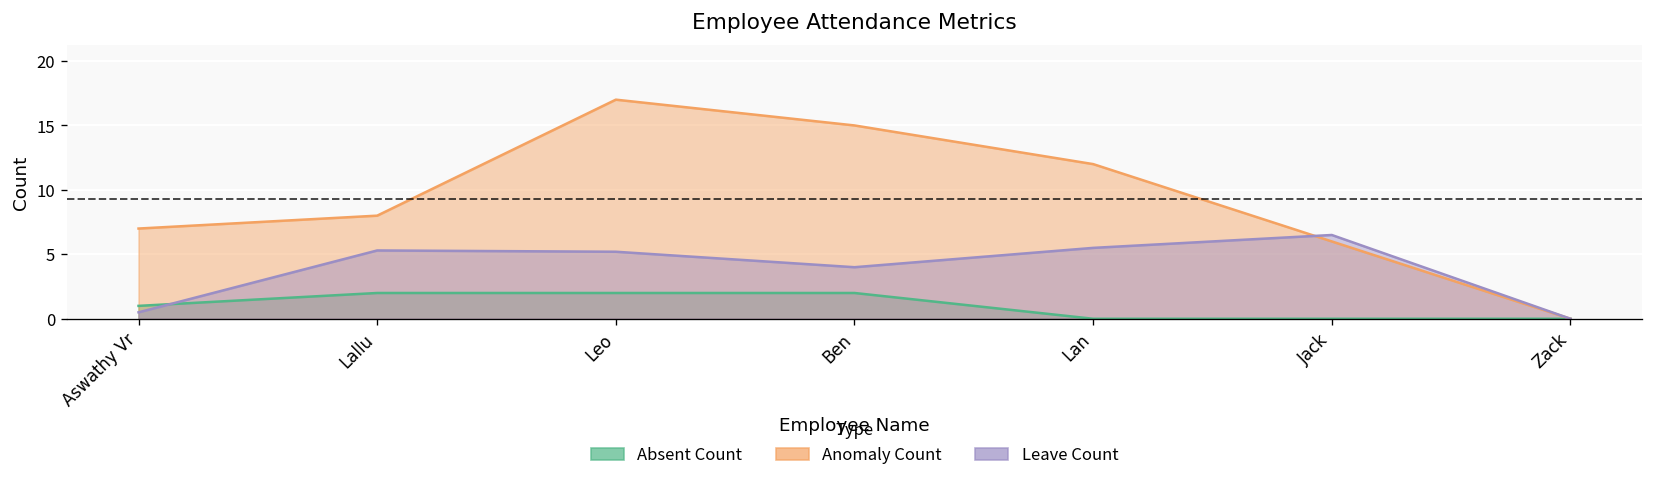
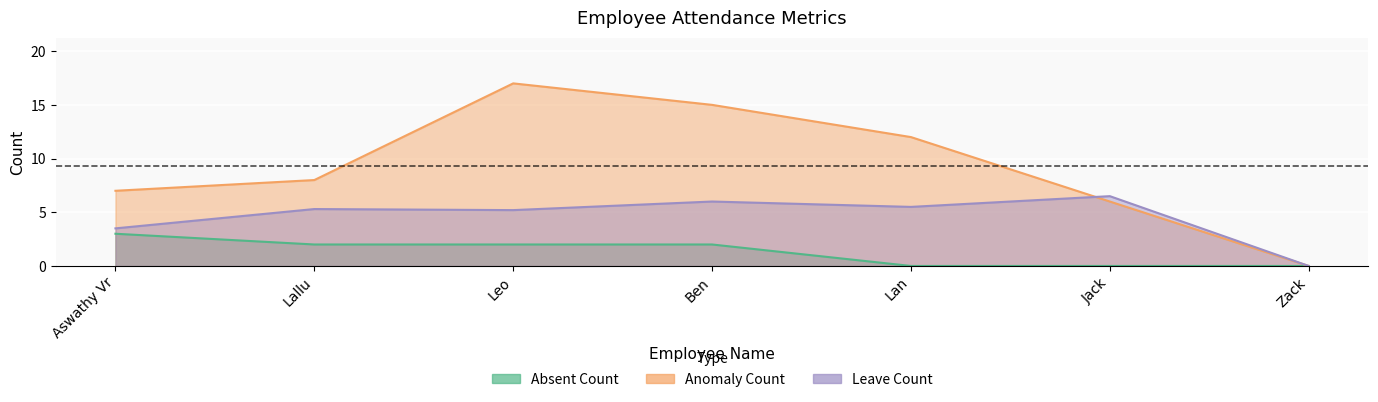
  {
    "Absent Count": {
-     "Aswathy Vr": 1,
+     "Aswathy Vr": 3,
      "Lallu": 2,
      "Leo": 2,
      "Ben": 2,
      "Lan": 0,
      "Jack": 0
    },
    "Anomaly Count": {
      "Aswathy Vr": 7.0,
      "Lallu": 8.0,
      "Leo": 17.0,
      "Ben": 15.0,
      "Lan": 12.0,
      "Jack": 6.0
    },
    "Leave Count": {
-     "Aswathy Vr": 0.5,
+     "Aswathy Vr": 3.5,
      "Lallu": 5.3,
      "Leo": 5.2,
-     "Ben": 4,
+     "Ben": 6,
      "Lan": 5.5,
      "Jack": 6.5
    }
  }
